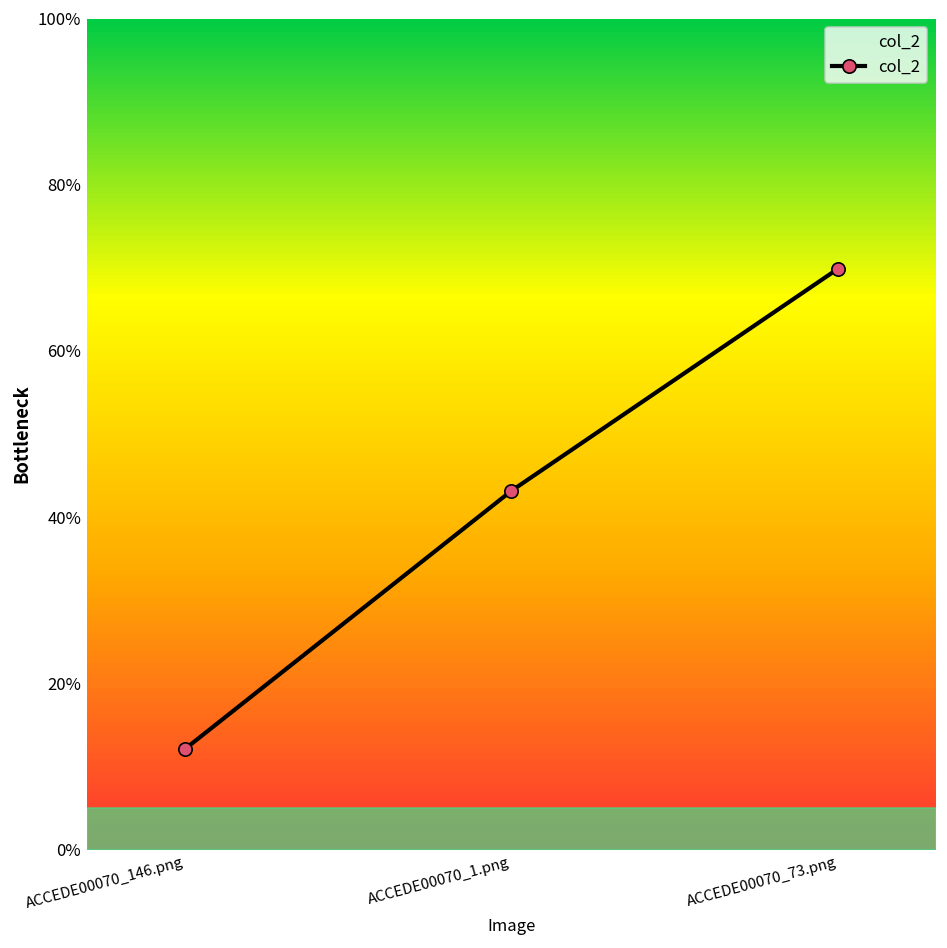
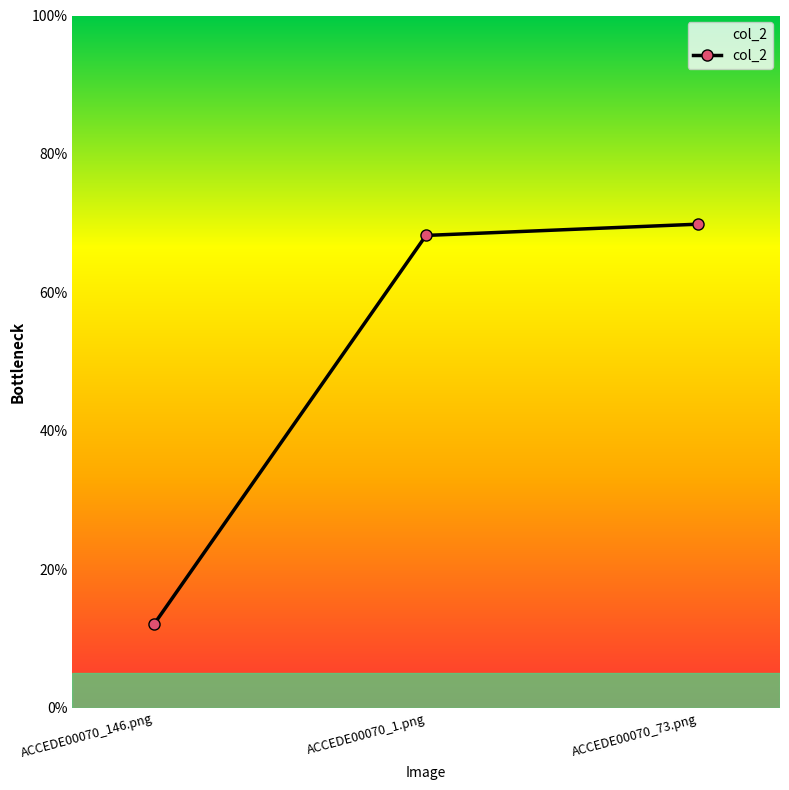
  {
    "ACCEDE00070_146.png": "12%",
-   "ACCEDE00070_1.png": "43%",
+   "ACCEDE00070_1.png": "68%",
    "ACCEDE00070_73.png": "70%"
  }
